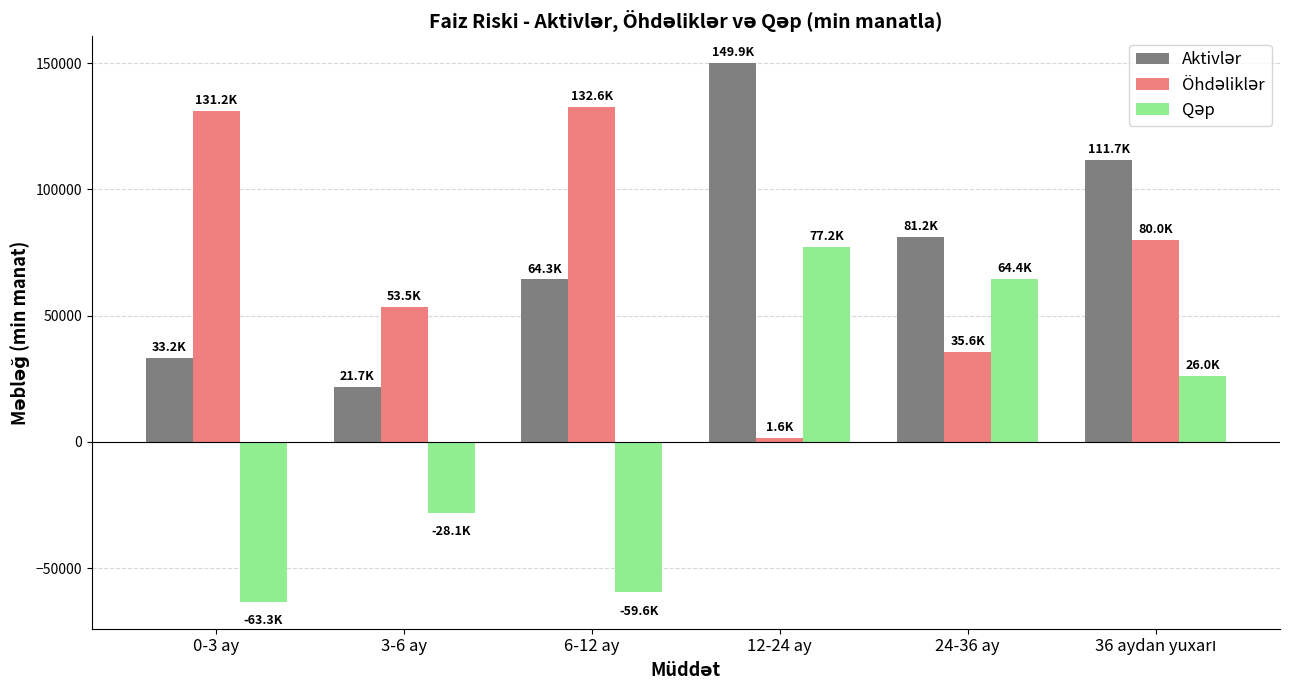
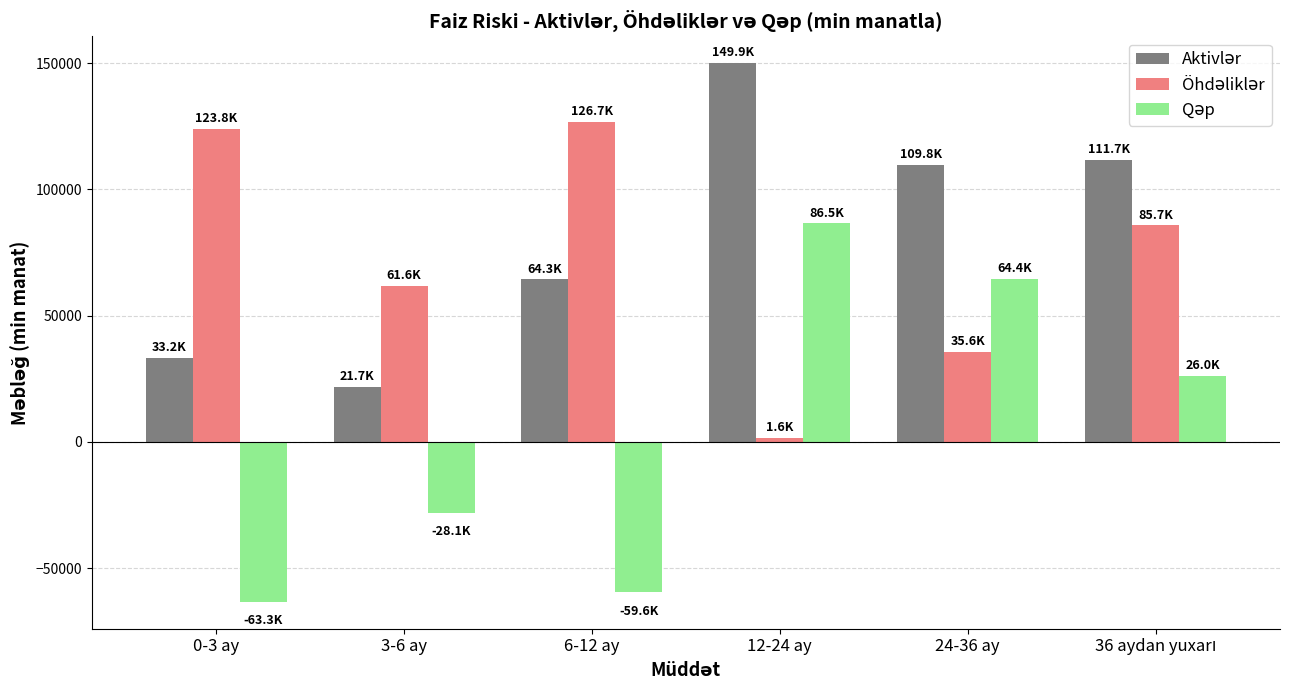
  {
    "Aktivlər": {
      "0-3 ay": "33.2K",
      "3-6 ay": "21.7K",
      "6-12 ay": "64.3K",
      "12-24 ay": "149.9K",
-     "24-36 ay": "81.2K",
+     "24-36 ay": "109.8K",
      "36 aydan yuxarı": "111.7K"
    },
    "Öhdəliklər": {
-     "0-3 ay": "131.2K",
-     "3-6 ay": "53.5K",
-     "6-12 ay": "132.6K",
+     "0-3 ay": "123.8K",
+     "3-6 ay": "61.6K",
+     "6-12 ay": "126.7K",
      "12-24 ay": "1.6K",
      "24-36 ay": "35.6K",
-     "36 aydan yuxarı": "80.0K"
+     "36 aydan yuxarı": "85.7K"
    },
    "Qəp": {
      "0-3 ay": "-63.3K",
      "3-6 ay": "-28.1K",
      "6-12 ay": "-59.6K",
-     "12-24 ay": "77.2K",
+     "12-24 ay": "86.5K",
      "24-36 ay": "64.4K",
      "36 aydan yuxarı": "26.0K"
    }
  }
